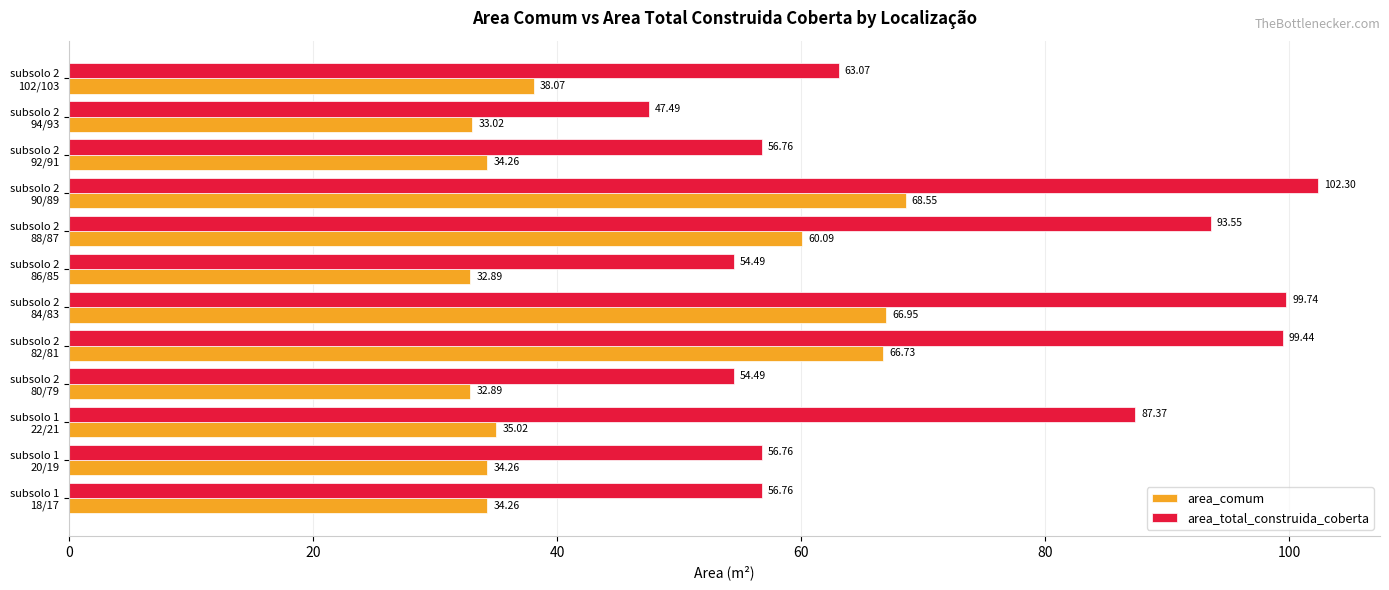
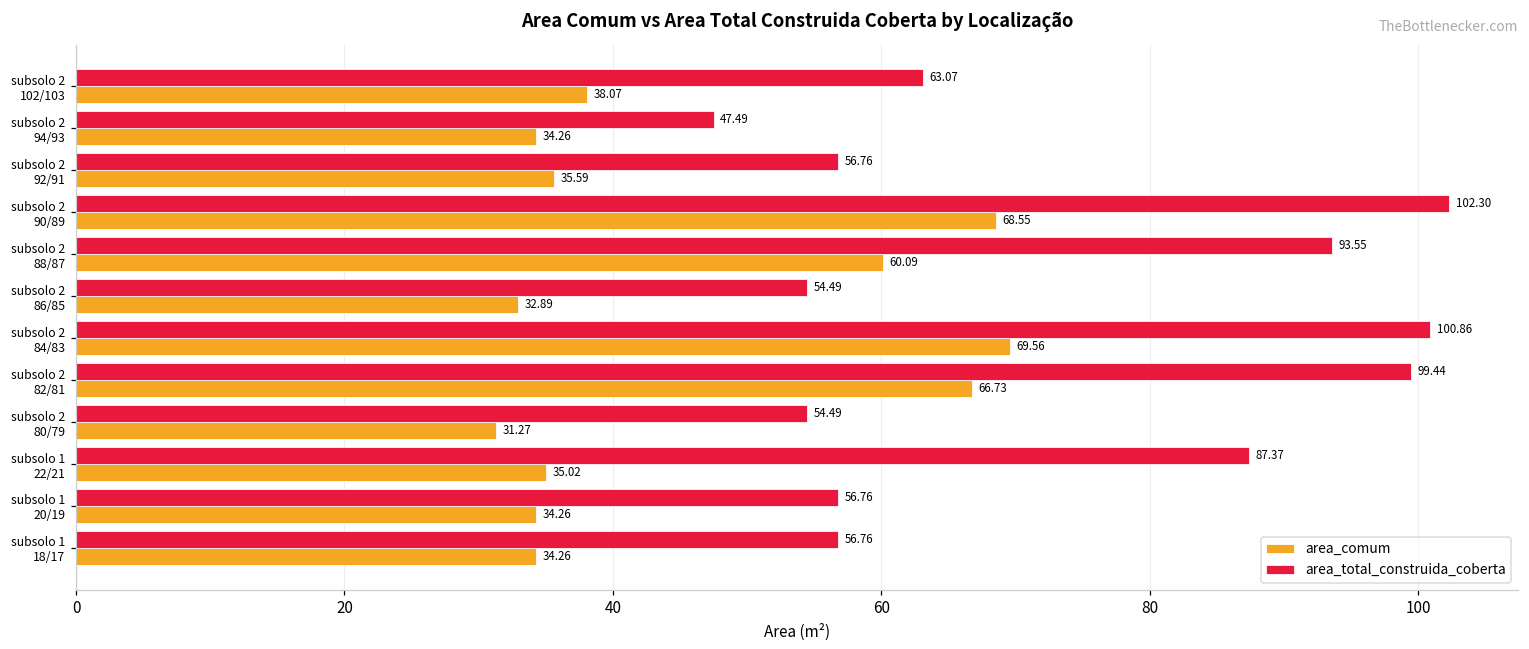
  {
    "area_comum": {
      "subsolo 2 102/103": 38.07,
-     "subsolo 2 94/93": 33.02,
-     "subsolo 2 92/91": 34.26,
+     "subsolo 2 94/93": 34.26,
+     "subsolo 2 92/91": 35.59,
      "subsolo 2 90/89": 68.55,
      "subsolo 2 88/87": 60.09,
      "subsolo 2 86/85": 32.89,
-     "subsolo 2 84/83": 66.95,
+     "subsolo 2 84/83": 69.56,
      "subsolo 2 82/81": 66.73,
-     "subsolo 2 80/79": 32.89,
+     "subsolo 2 80/79": 31.27,
      "subsolo 1 22/21": 35.02,
      "subsolo 1 20/19": 34.26,
      "subsolo 1 18/17": 34.26
    },
    "area_total_construida_coberta": {
      "subsolo 2 102/103": 63.07,
      "subsolo 2 94/93": 47.49,
      "subsolo 2 92/91": 56.76,
      "subsolo 2 90/89": 102.30,
      "subsolo 2 88/87": 93.55,
      "subsolo 2 86/85": 54.49,
-     "subsolo 2 84/83": 99.74,
+     "subsolo 2 84/83": 100.86,
      "subsolo 2 82/81": 99.44,
      "subsolo 2 80/79": 54.49,
      "subsolo 1 22/21": 87.37,
      "subsolo 1 20/19": 56.76,
      "subsolo 1 18/17": 56.76
    }
  }
